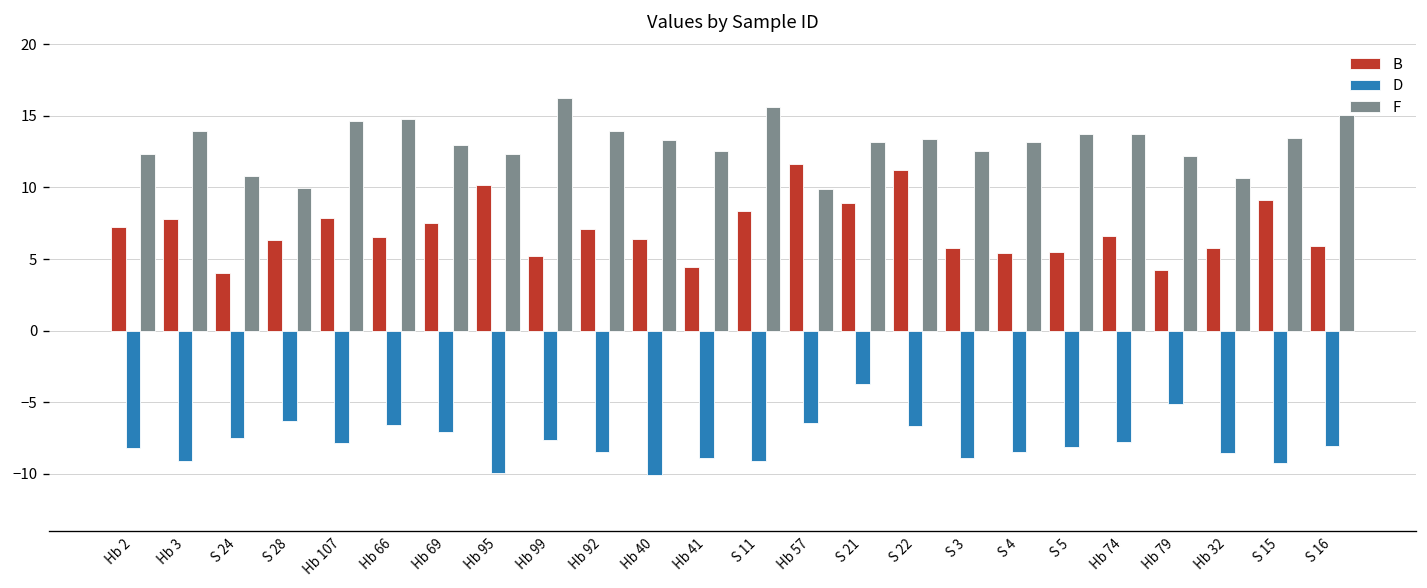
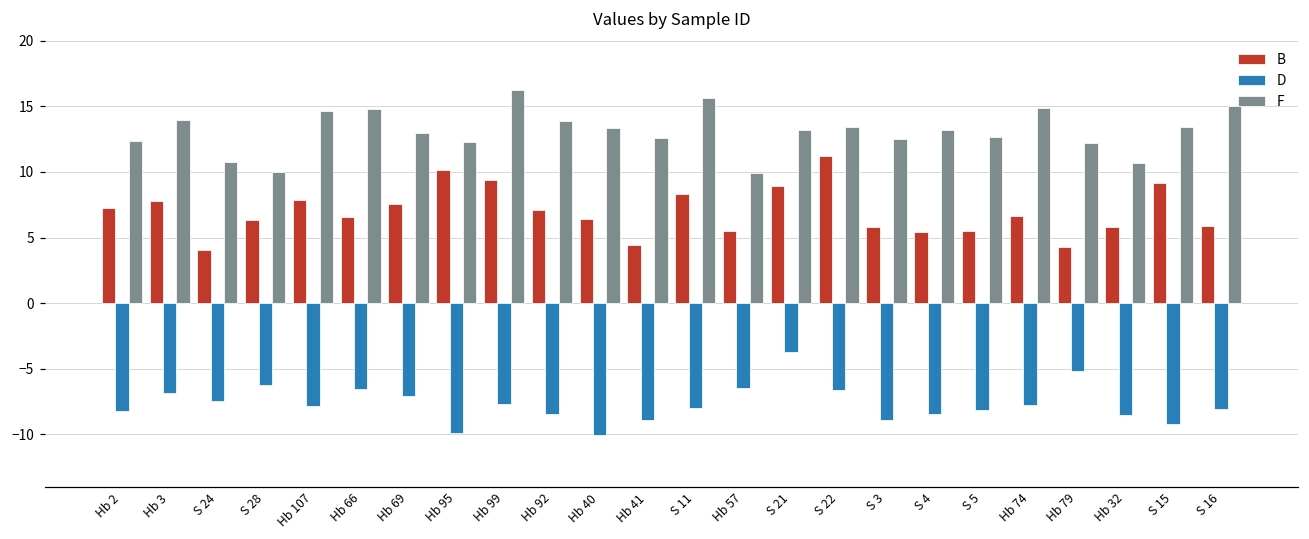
  {
    "B": {
      "Hb 2": 7.3,
      "Hb 3": 7.8,
      "S 24": 4.0,
      "S 28": 6.3,
      "Hb 107": 7.9,
      "Hb 66": 6.6,
      "Hb 69": 7.5,
      "Hb 95": 10.2,
-     "Hb 99": 5.2,
+     "Hb 99": 9.4,
      "Hb 92": 7.1,
      "Hb 40": 6.4,
      "Hb 41": 4.4,
      "S 11": 8.3,
-     "Hb 57": 11.7,
+     "Hb 57": 5.5,
      "S 21": 9.0,
      "S 22": 11.2,
      "S 3": 5.8,
      "S 4": 5.4,
      "S 5": 5.5,
      "Hb 74": 6.6,
      "Hb 79": 4.3,
      "Hb 32": 5.8,
      "S 15": 9.1,
      "S 16": 5.9
    },
    "D": {
      "Hb 2": -8.2,
-     "Hb 3": -9.1,
+     "Hb 3": -6.9,
      "S 24": -7.5,
      "S 28": -6.3,
      "Hb 107": -7.8,
      "Hb 66": -6.6,
      "Hb 69": -7.1,
      "Hb 95": -9.9,
      "Hb 99": -7.6,
      "Hb 92": -8.5,
      "Hb 40": -10.1,
      "Hb 41": -8.9,
-     "S 11": -9.1,
+     "S 11": -8.0,
      "Hb 57": -6.4,
      "S 21": -3.7,
      "S 22": -6.6,
      "S 3": -8.9,
      "S 4": -8.5,
      "S 5": -8.1,
      "Hb 74": -7.7,
      "Hb 79": -5.1,
      "Hb 32": -8.5,
      "S 15": -9.2,
      "S 16": -8.0
    },
    "F": {
      "Hb 2": 12.3,
      "Hb 3": 14.0,
      "S 24": 10.8,
      "S 28": 10.0,
      "Hb 107": 14.7,
      "Hb 66": 14.8,
      "Hb 69": 12.9,
      "Hb 95": 12.3,
      "Hb 99": 16.2,
      "Hb 92": 13.9,
      "Hb 40": 13.3,
      "Hb 41": 12.6,
      "S 11": 15.6,
      "Hb 57": 9.9,
      "S 21": 13.2,
      "S 22": 13.4,
      "S 3": 12.5,
      "S 4": 13.2,
-     "S 5": 13.7,
-     "Hb 74": 13.8,
+     "S 5": 12.7,
+     "Hb 74": 14.9,
      "Hb 79": 12.2,
      "Hb 32": 10.7,
      "S 15": 13.5,
      "S 16": 15.0
    }
  }
